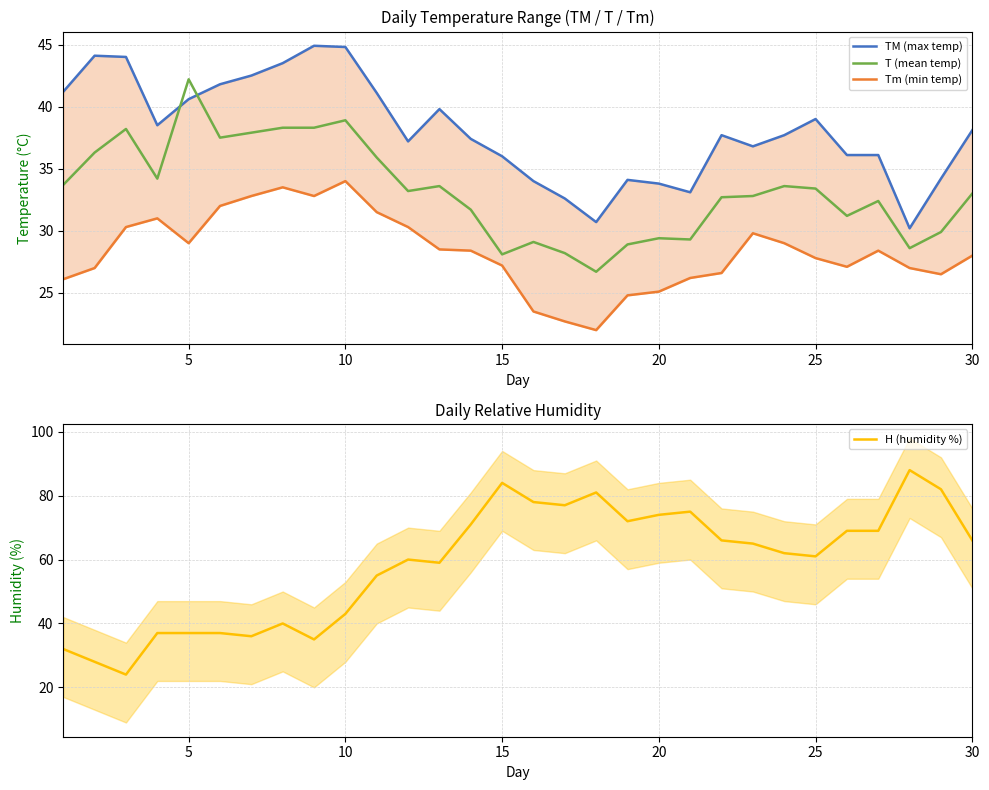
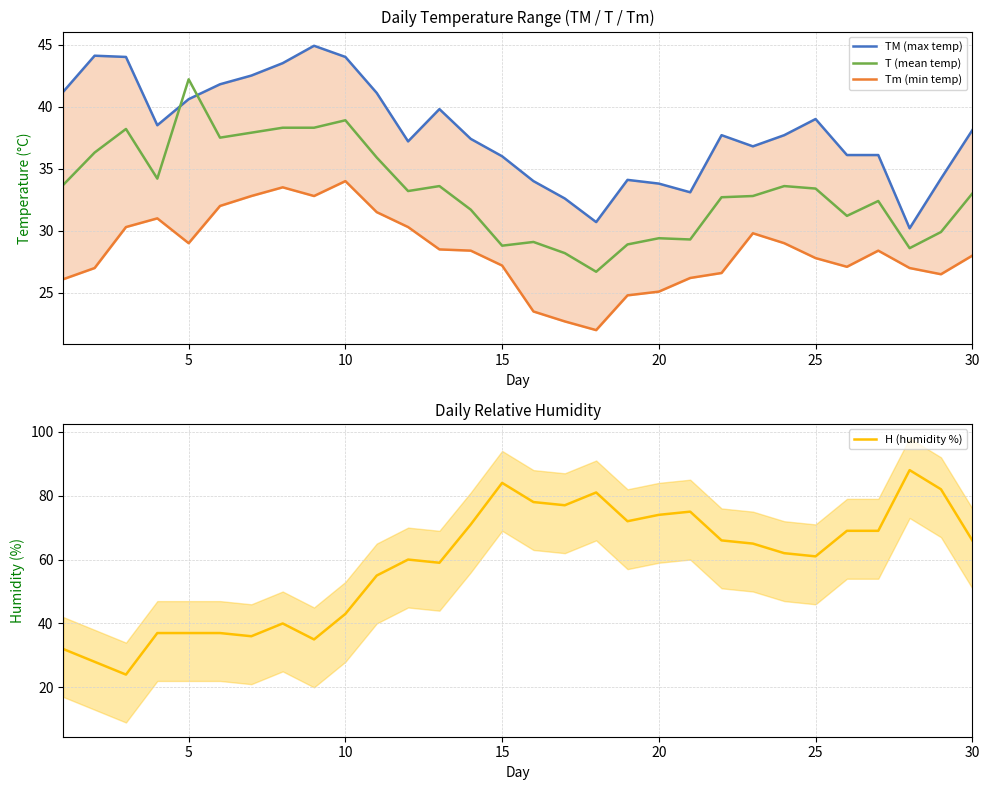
  {
    "Daily Temperature Range (TM / T / Tm)": {
      "TM (max temp)": {
        "5": 40.6,
-       "10": 44.8,
+       "10": 44.0,
        "15": 36.0,
        "20": 33.8,
        "25": 39.0,
        "30": 38.1
      },
      "T (mean temp)": {
        "5": 42.2,
        "10": 38.9,
-       "15": 28.1,
+       "15": 28.8,
        "20": 29.4,
        "25": 33.4,
        "30": 33.0
      },
      "Tm (min temp)": {
        "5": 29.0,
        "10": 34.0,
        "15": 27.2,
        "20": 25.1,
        "25": 27.8,
        "30": 28.0
      }
    }
  }
